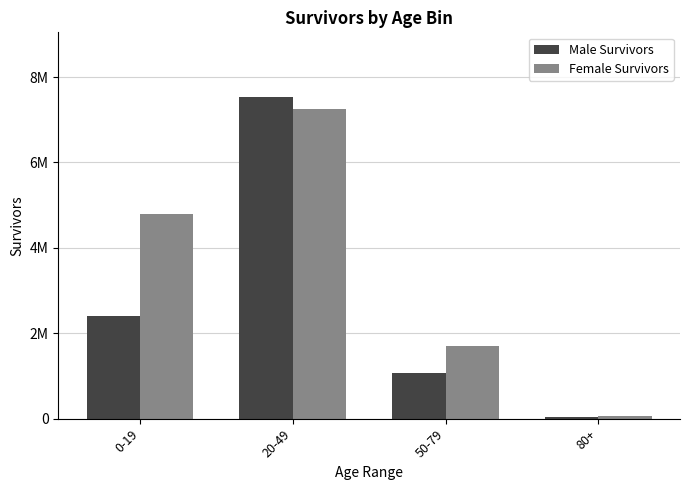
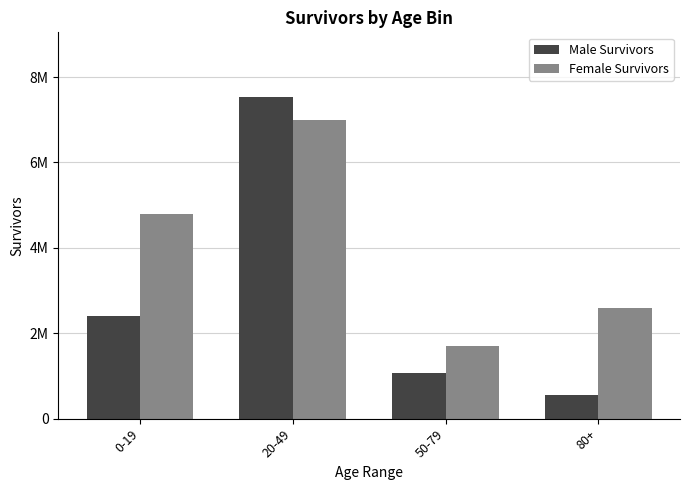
  {
    "Male Survivors": {
      "0-19": 2400000,
      "20-49": 7500000,
      "50-79": 1100000,
-     "80+": 0
+     "80+": 600000
    },
    "Female Survivors": {
      "0-19": 4800000,
-     "20-49": 7300000,
+     "20-49": 7000000,
      "50-79": 1700000,
-     "80+": 100000
+     "80+": 2600000
    }
  }
